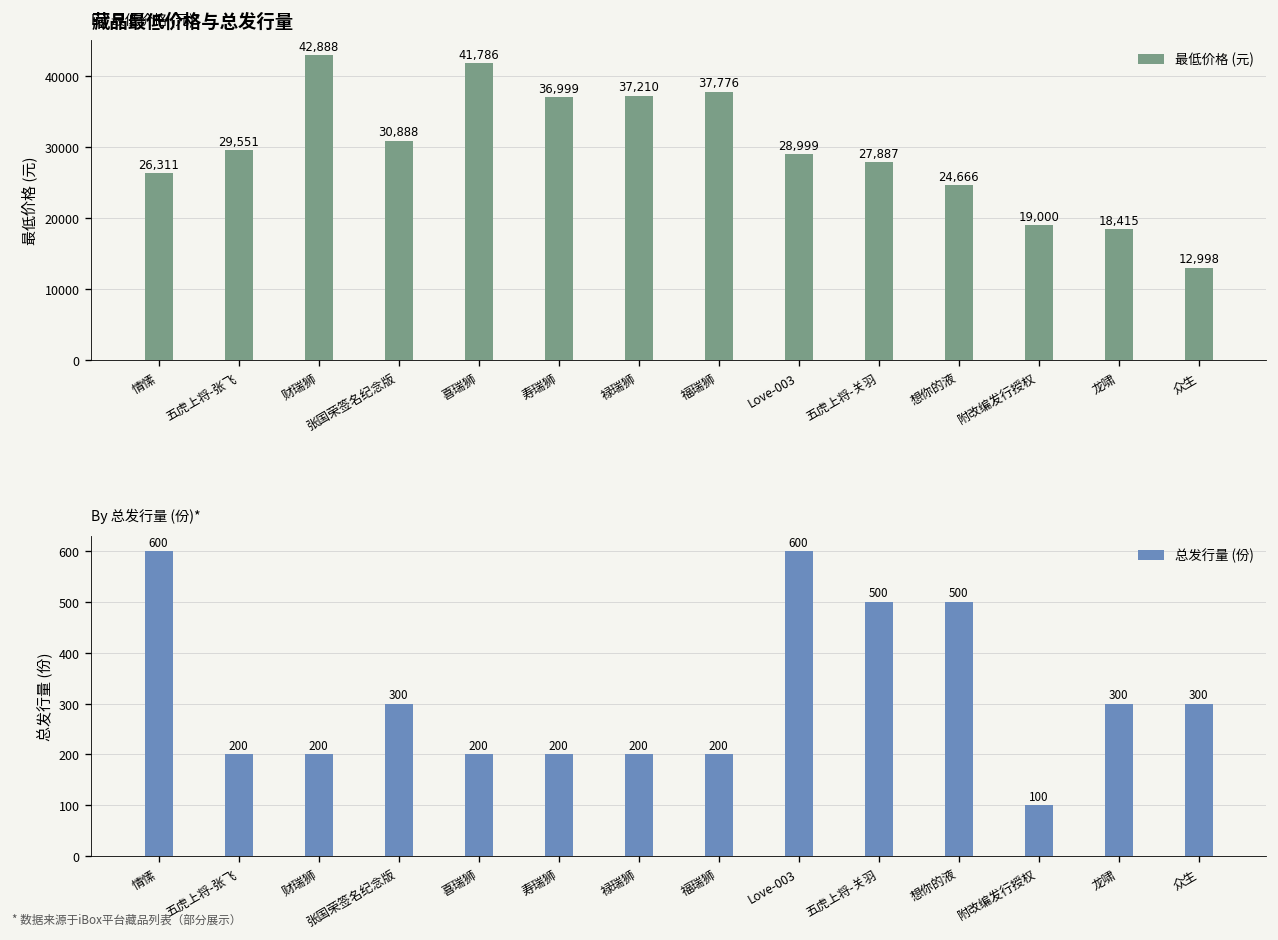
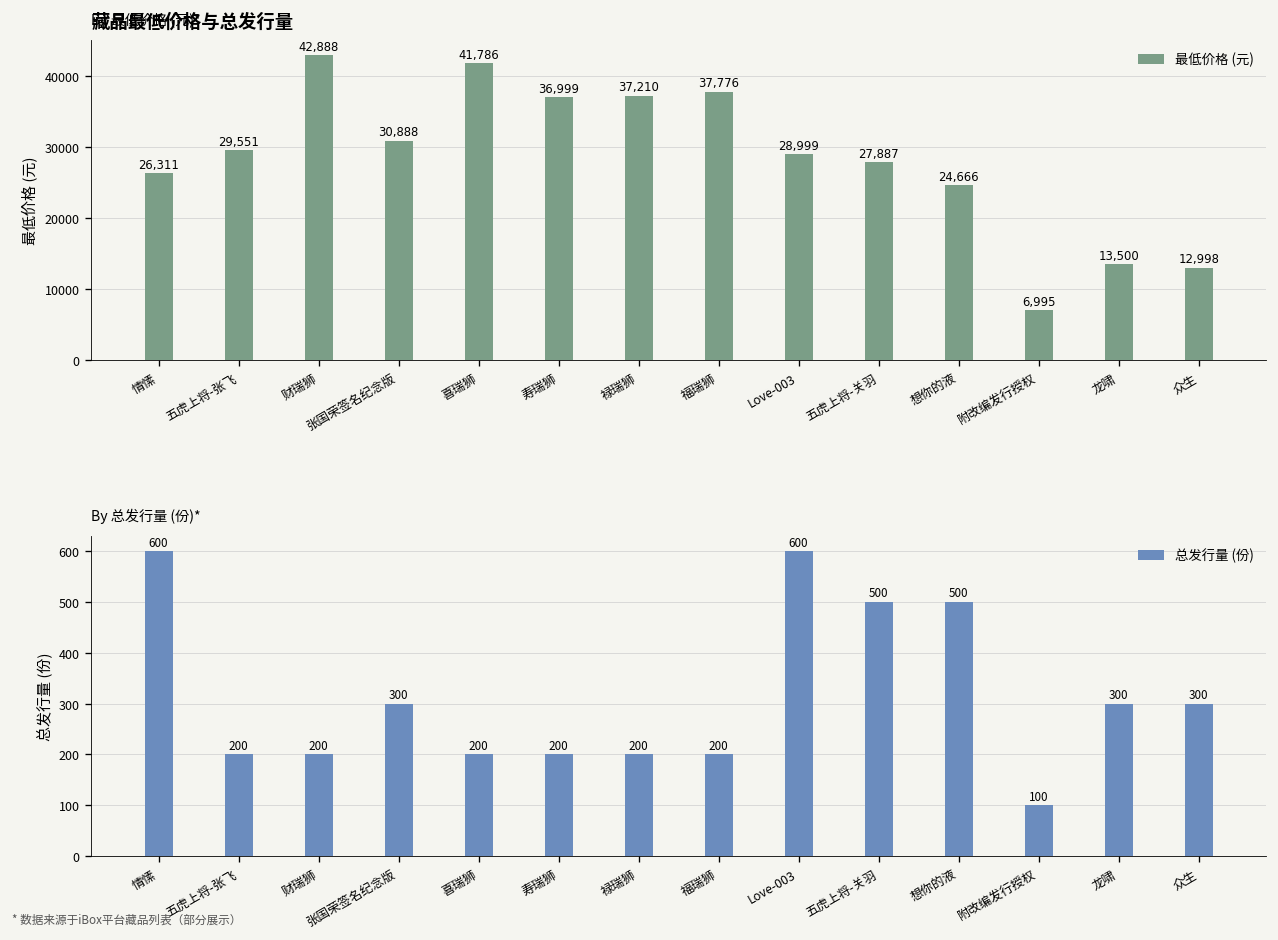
  {
    "藏品最低价格与总发行量": {
      "情愫": "26,311",
      "五虎上将-张飞": "29,551",
      "财瑞狮": "42,888",
      "张国荣签名纪念版": "30,888",
      "寿瑞狮": "36,999",
      "禄瑞狮": "37,210",
      "福瑞狮": "37,776",
      "Love-003": "28,999",
      "想你的液": "24,666",
-     "附改编发行授权": "19,000",
-     "龙啸": "18,415",
+     "附改编发行授权": "6,995",
+     "龙啸": "13,500",
      "众生": "12,998"
    }
  }
